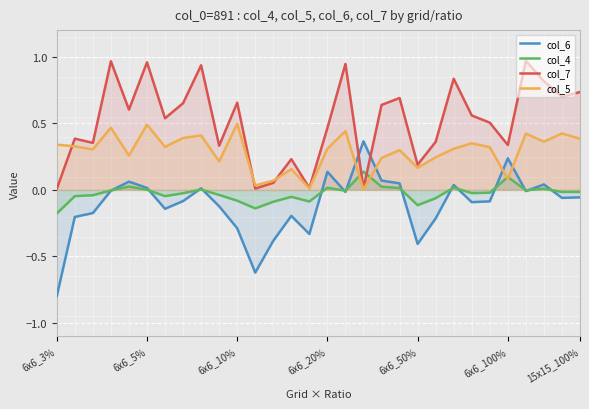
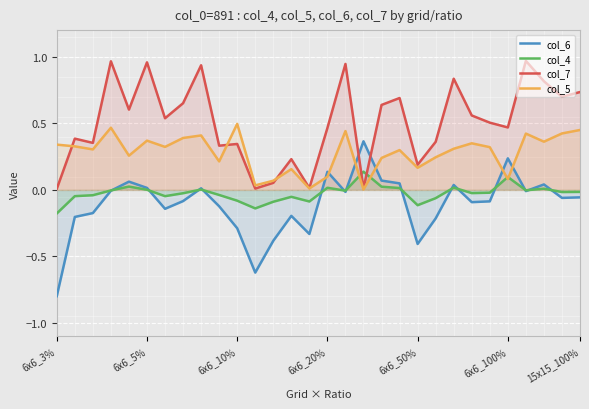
  {
    "col_7": {
      "6x6_5%": 0.96,
-     "6x6_10%": 0.66,
+     "6x6_10%": 0.35,
      "6x6_20%": 0.47,
      "6x6_50%": 0.19,
-     "6x6_100%": 0.34,
+     "6x6_100%": 0.47,
      "15x15_100%": 0.74
    },
    "col_5": {
      "6x6_3%": 0.34,
-     "6x6_5%": 0.49,
+     "6x6_5%": 0.37,
      "6x6_10%": 0.50,
-     "6x6_20%": 0.31,
+     "6x6_20%": 0.10,
      "6x6_50%": 0.17,
-     "15x15_100%": 0.38
+     "15x15_100%": 0.45
    }
  }
